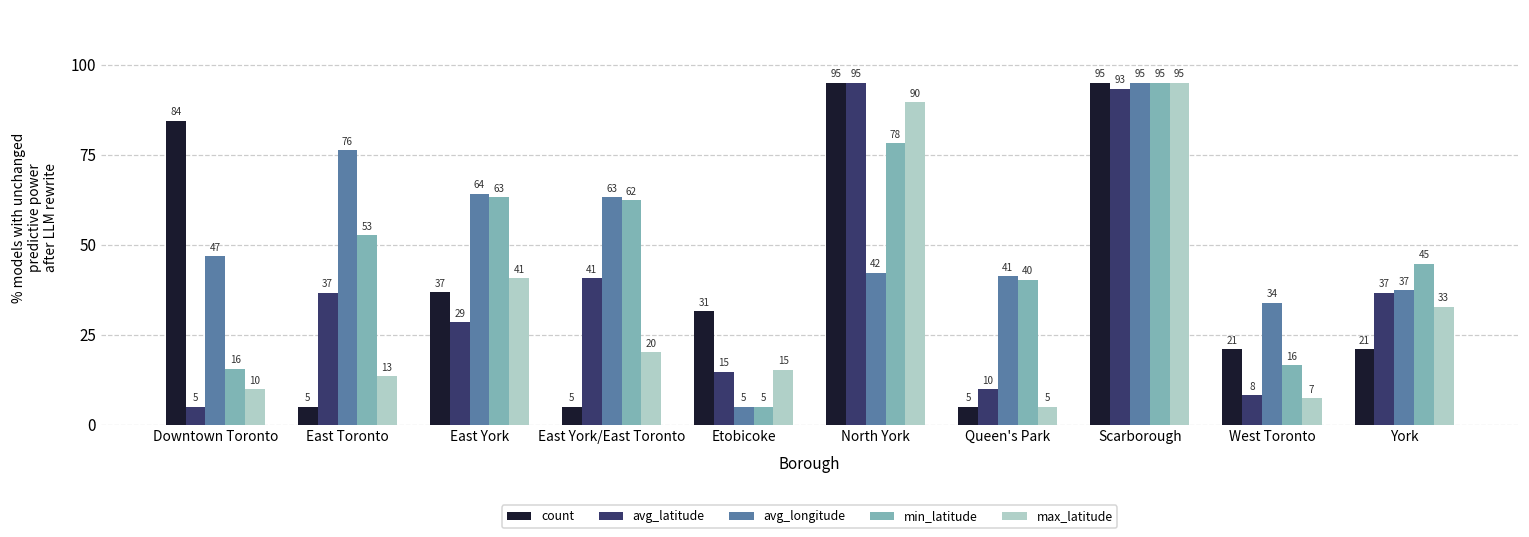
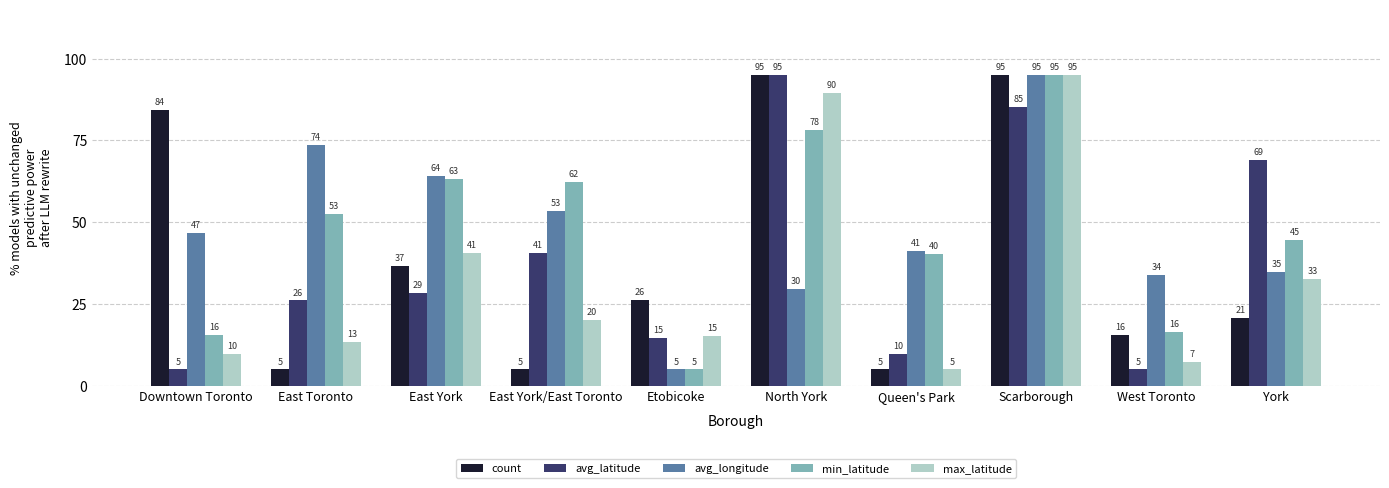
  {
    "count": {
      "Downtown Toronto": 84,
      "East Toronto": 5,
      "East York": 37,
      "East York/East Toronto": 5,
-     "Etobicoke": 31,
+     "Etobicoke": 26,
      "North York": 95,
      "Queen's Park": 5,
      "Scarborough": 95,
-     "West Toronto": 21,
+     "West Toronto": 16,
      "York": 21
    },
    "avg_latitude": {
      "Downtown Toronto": 5,
-     "East Toronto": 37,
+     "East Toronto": 26,
      "East York": 29,
      "East York/East Toronto": 41,
      "Etobicoke": 15,
      "North York": 95,
      "Queen's Park": 10,
-     "Scarborough": 93,
-     "West Toronto": 8,
-     "York": 37
+     "Scarborough": 85,
+     "West Toronto": 5,
+     "York": 69
    },
    "avg_longitude": {
      "Downtown Toronto": 47,
-     "East Toronto": 76,
+     "East Toronto": 74,
      "East York": 64,
-     "East York/East Toronto": 63,
+     "East York/East Toronto": 53,
      "Etobicoke": 5,
-     "North York": 42,
+     "North York": 30,
      "Queen's Park": 41,
      "Scarborough": 95,
      "West Toronto": 34,
-     "York": 37
+     "York": 35
    }
  }
